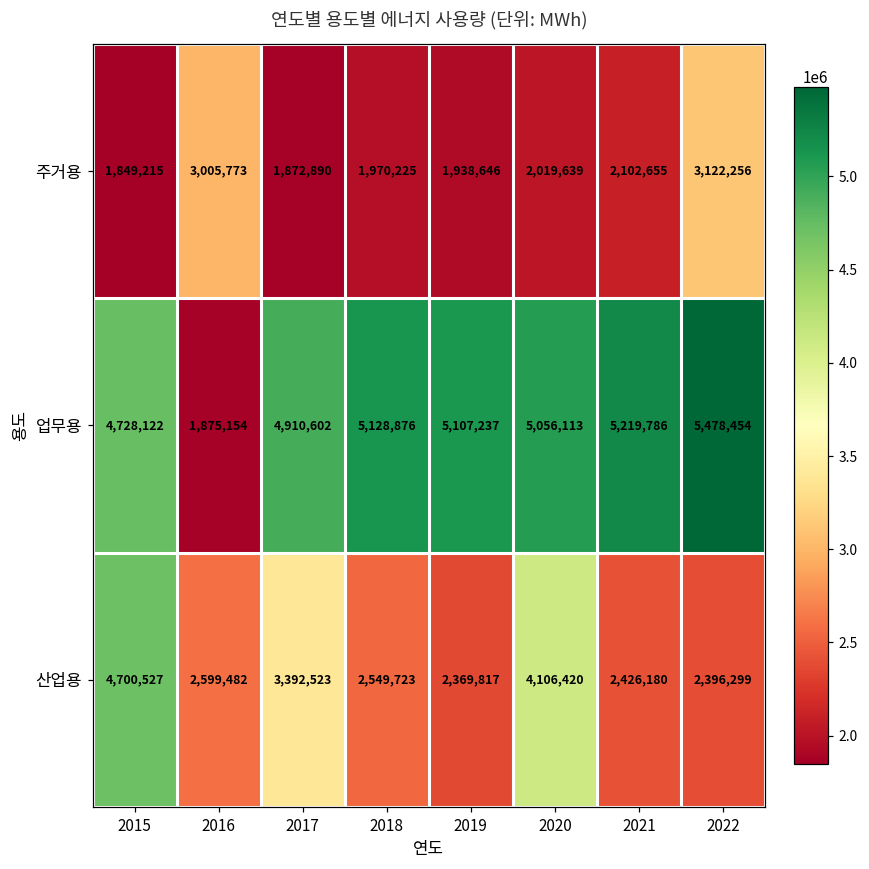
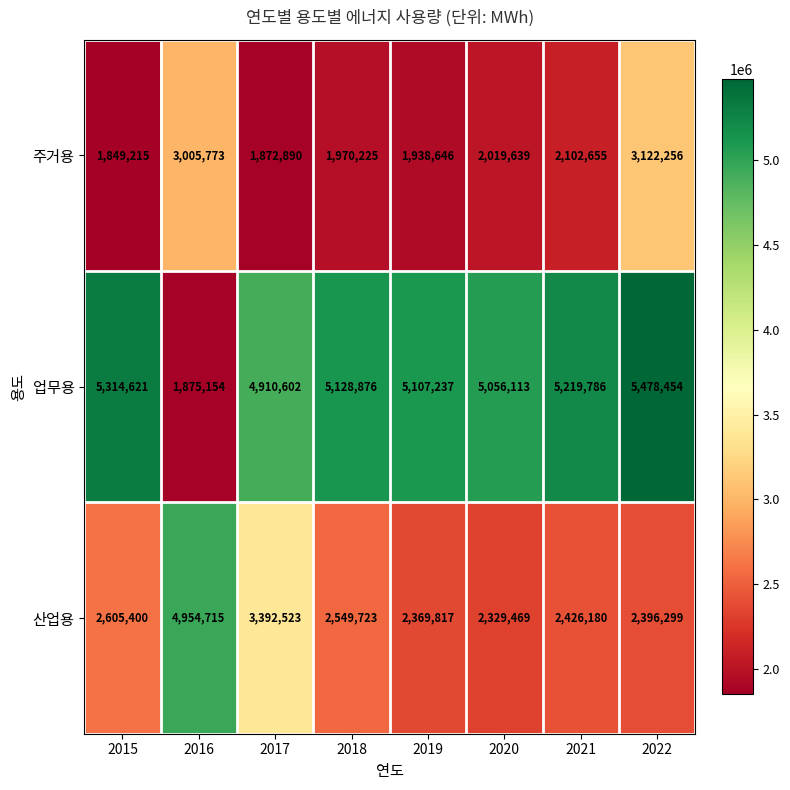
  {
    "주거용": {
      "2015": "1,849,215",
      "2016": "3,005,773",
      "2017": "1,872,890",
      "2018": "1,970,225",
      "2019": "1,938,646",
      "2020": "2,019,639",
      "2021": "2,102,655",
      "2022": "3,122,256"
    },
    "업무용": {
-     "2015": "4,728,122",
+     "2015": "5,314,621",
      "2016": "1,875,154",
      "2017": "4,910,602",
      "2018": "5,128,876",
      "2019": "5,107,237",
      "2020": "5,056,113",
      "2021": "5,219,786",
      "2022": "5,478,454"
    },
    "산업용": {
-     "2015": "4,700,527",
-     "2016": "2,599,482",
+     "2015": "2,605,400",
+     "2016": "4,954,715",
      "2017": "3,392,523",
      "2018": "2,549,723",
      "2019": "2,369,817",
-     "2020": "4,106,420",
+     "2020": "2,329,469",
      "2021": "2,426,180",
      "2022": "2,396,299"
    }
  }
